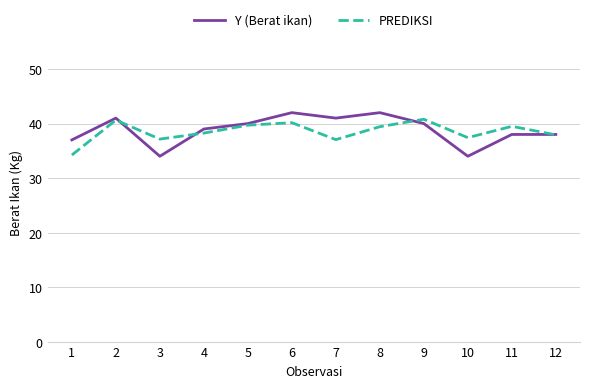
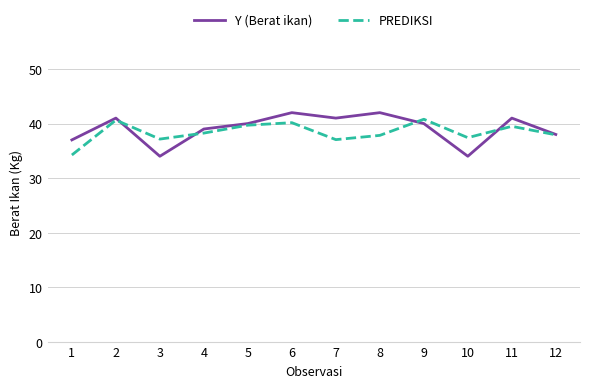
  {
    "Y (Berat ikan)": {
      "1": 37,
      "3": 34,
      "4": 39,
      "6": 42,
      "7": 41,
      "8": 42,
      "9": 40,
      "10": 34,
-     "11": 38
+     "11": 41
    },
    "PREDIKSI": {
      "1": 34,
      "3": 37,
      "4": 38,
      "6": 40,
      "7": 37,
-     "8": 39,
+     "8": 38,
      "9": 41,
      "10": 37,
      "11": 39
    }
  }
